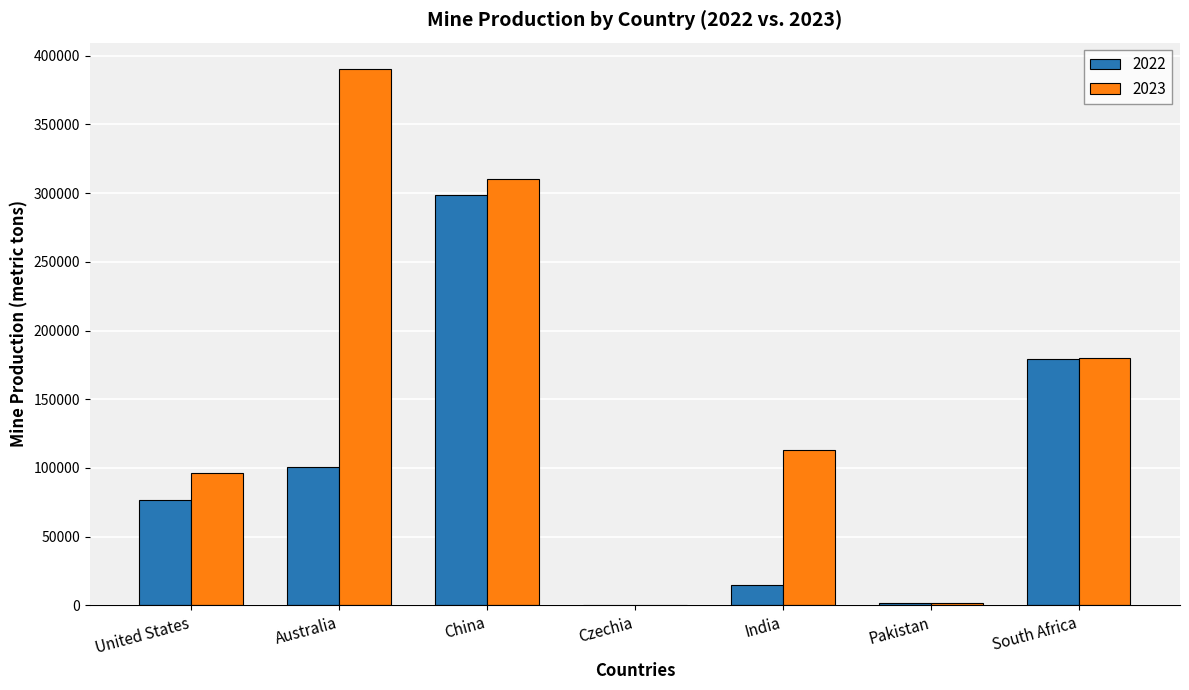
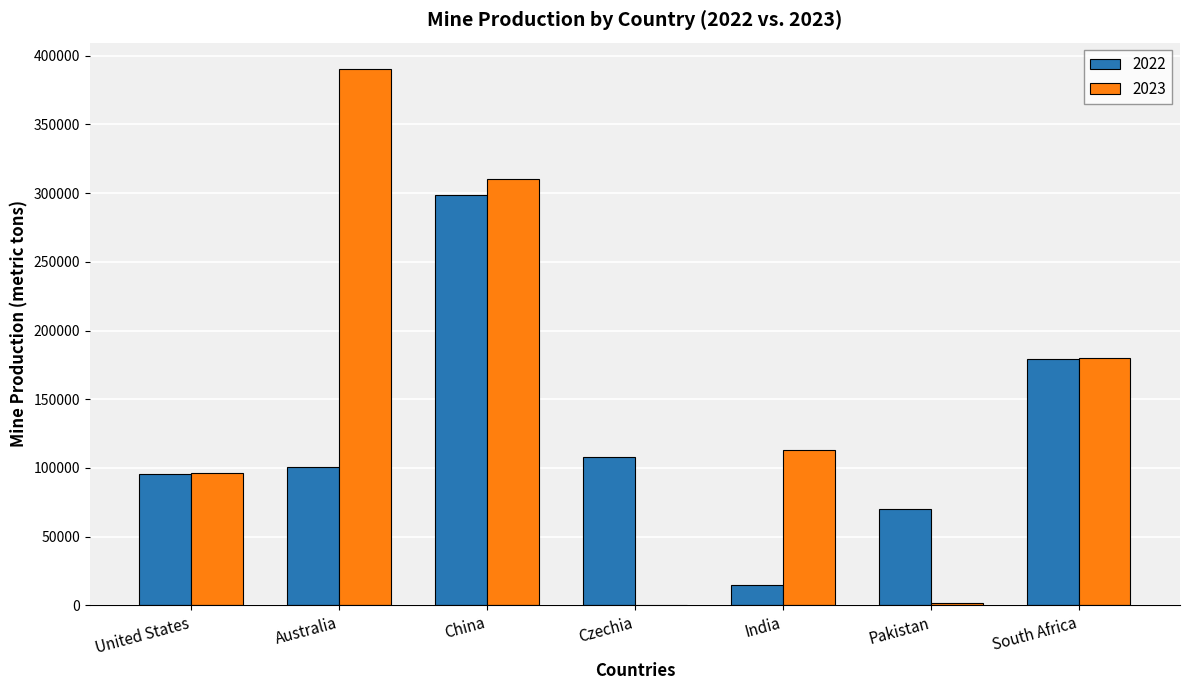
  {
    "2022": {
-     "United States": 76000,
+     "United States": 96000,
      "Australia": 101000,
      "China": 298000,
-     "Czechia": 1000,
+     "Czechia": 108000,
      "India": 15000,
-     "Pakistan": 2000,
+     "Pakistan": 70000,
      "South Africa": 179000
    },
    "2023": {
      "United States": 97000,
      "Australia": 390000,
      "China": 310000,
      "India": 113000,
      "Pakistan": 2000,
      "South Africa": 180000
    }
  }
